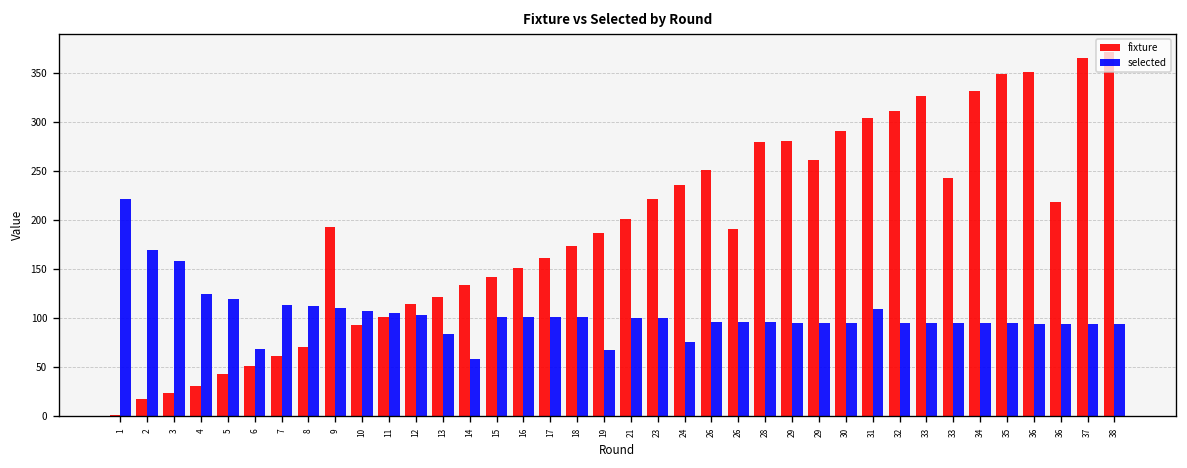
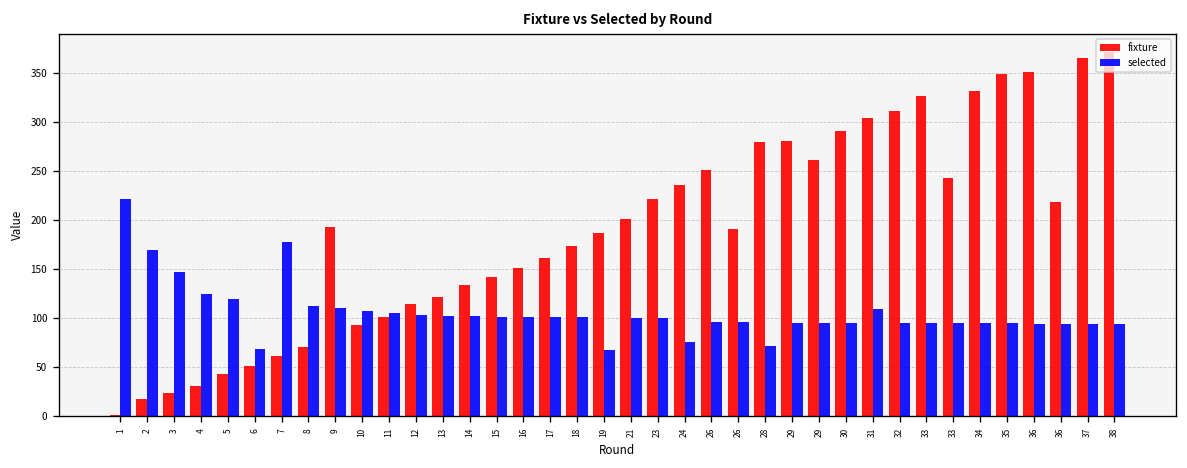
  {
    "fixture": {
      "2": 20,
      "3": 20,
      "4": 30,
      "5": 40,
      "6": 50,
      "7": 60,
      "8": 70,
      "9": 190,
      "10": 90,
      "11": 100,
      "12": 110,
      "13": 120,
      "14": 130,
      "15": 140,
      "16": 150,
      "17": 160,
      "18": 170,
      "19": 190,
      "21": 200,
      "23": 220,
      "24": 240,
      "28": 280,
      "30": 290,
      "31": 300,
      "32": 310,
      "34": 330,
      "35": 350,
      "37": 370
    },
    "selected": {
      "1": 220,
      "2": 170,
-     "3": 160,
+     "3": 150,
      "4": 130,
      "5": 120,
      "6": 70,
-     "7": 110,
+     "7": 180,
      "8": 110,
      "9": 110,
      "10": 110,
      "11": 110,
      "12": 100,
-     "13": 80,
-     "14": 60,
+     "13": 100,
+     "14": 100,
      "15": 100,
      "16": 100,
      "17": 100,
      "18": 100,
      "19": 70,
      "21": 100,
      "23": 100,
      "24": 80,
-     "28": 100,
+     "28": 70,
      "30": 100,
      "31": 110,
      "32": 100,
      "34": 100,
      "35": 100,
      "37": 90,
      "38": 90
    }
  }
